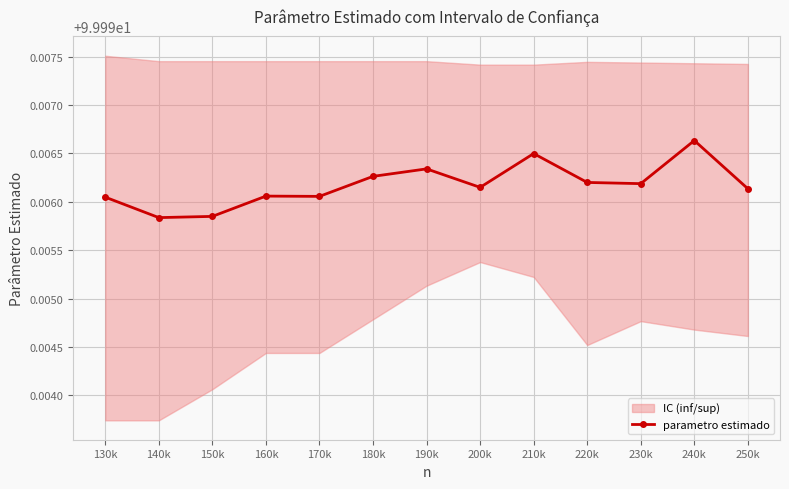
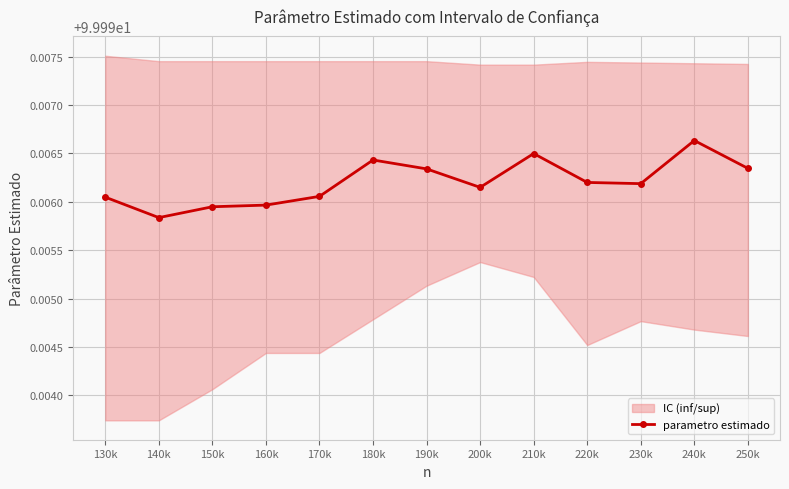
  {
    "parametro estimado": {
      "130k": 99.9960,
      "140k": 99.9958,
-     "150k": 99.9958,
-     "160k": 99.9961,
+     "150k": 99.9959,
+     "160k": 99.9960,
      "170k": 99.9961,
-     "180k": 99.9963,
+     "180k": 99.9964,
      "190k": 99.9963,
      "200k": 99.9961,
      "210k": 99.9965,
      "220k": 99.9962,
      "230k": 99.9962,
      "240k": 99.9966,
-     "250k": 99.9961
+     "250k": 99.9963
    }
  }
